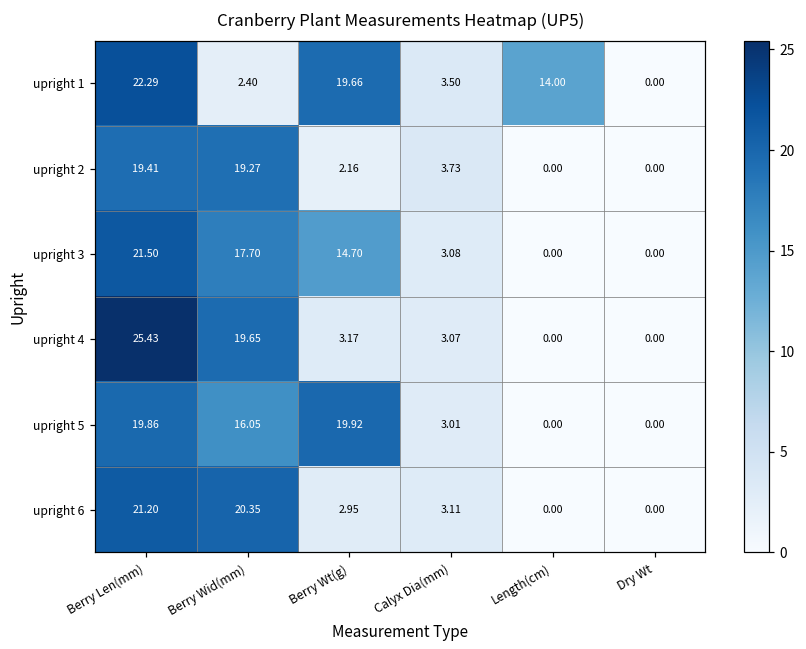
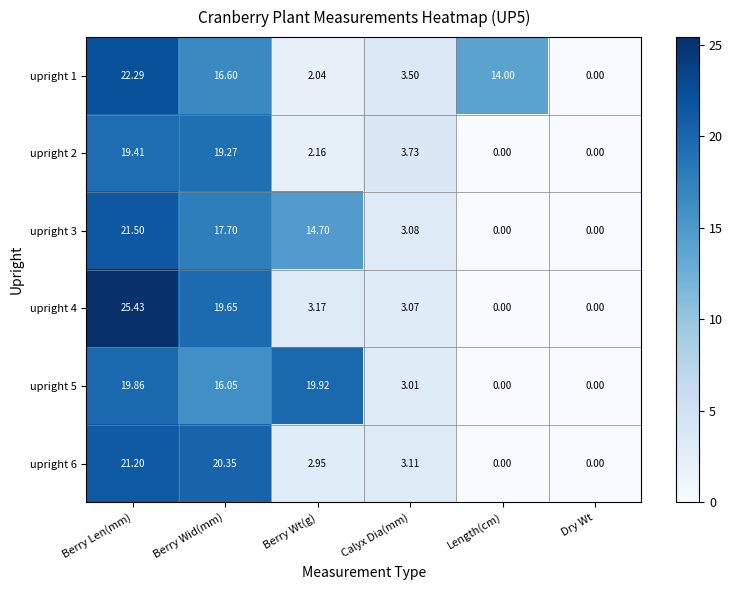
  {
    "upright 1": {
      "Berry Len(mm)": 22.29,
-     "Berry Wid(mm)": 2.40,
-     "Berry Wt(g)": 19.66,
+     "Berry Wid(mm)": 16.60,
+     "Berry Wt(g)": 2.04,
      "Calyx Dia(mm)": 3.50,
      "Length(cm)": 14.00,
      "Dry Wt": 0.00
    },
    "upright 2": {
      "Berry Len(mm)": 19.41,
      "Berry Wid(mm)": 19.27,
      "Berry Wt(g)": 2.16,
      "Calyx Dia(mm)": 3.73,
      "Length(cm)": 0.00,
      "Dry Wt": 0.00
    },
    "upright 3": {
      "Berry Len(mm)": 21.50,
      "Berry Wid(mm)": 17.70,
      "Berry Wt(g)": 14.70,
      "Calyx Dia(mm)": 3.08,
      "Length(cm)": 0.00,
      "Dry Wt": 0.00
    },
    "upright 4": {
      "Berry Len(mm)": 25.43,
      "Berry Wid(mm)": 19.65,
      "Berry Wt(g)": 3.17,
      "Calyx Dia(mm)": 3.07,
      "Length(cm)": 0.00,
      "Dry Wt": 0.00
    },
    "upright 5": {
      "Berry Len(mm)": 19.86,
      "Berry Wid(mm)": 16.05,
      "Berry Wt(g)": 19.92,
      "Calyx Dia(mm)": 3.01,
      "Length(cm)": 0.00,
      "Dry Wt": 0.00
    },
    "upright 6": {
      "Berry Len(mm)": 21.20,
      "Berry Wid(mm)": 20.35,
      "Berry Wt(g)": 2.95,
      "Calyx Dia(mm)": 3.11,
      "Length(cm)": 0.00,
      "Dry Wt": 0.00
    }
  }
